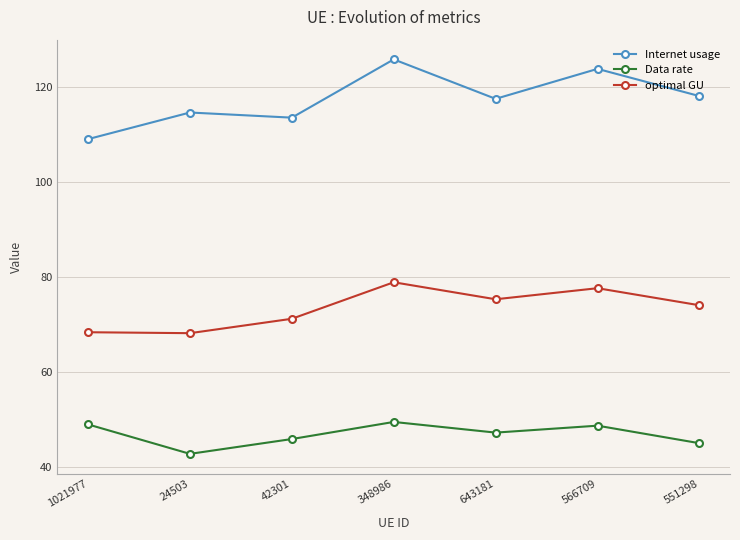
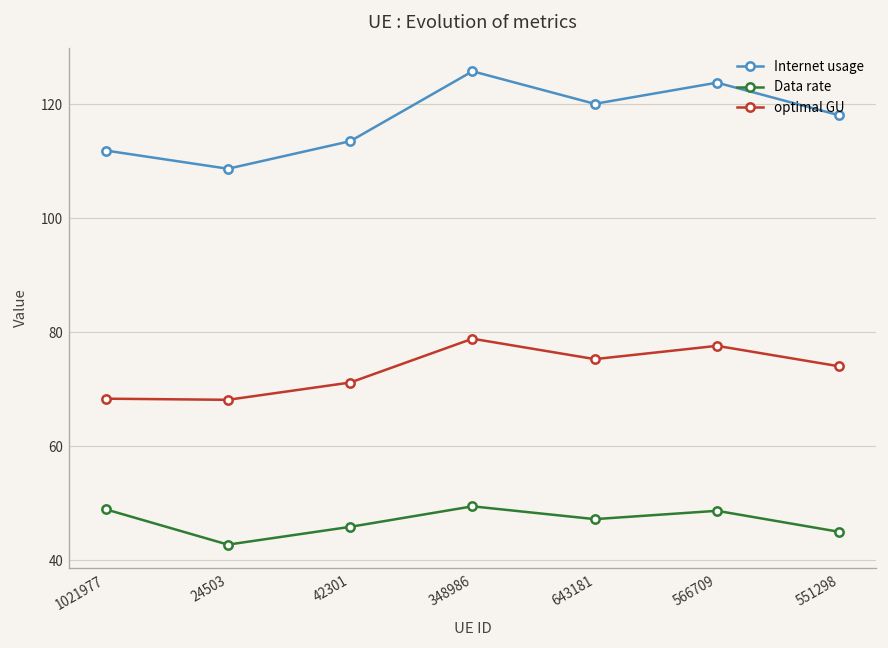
  {
    "Internet usage": {
-     "1021977": 109,
-     "24503": 115,
+     "1021977": 112,
+     "24503": 109,
      "42301": 114,
      "348986": 126,
-     "643181": 118,
+     "643181": 120,
      "566709": 124,
      "551298": 118
    },
    "Data rate": {
      "1021977": 49,
      "24503": 43,
      "42301": 46,
      "348986": 49,
      "643181": 47,
      "566709": 49,
      "551298": 45
    },
    "optimal GU": {
      "1021977": 68,
      "24503": 68,
      "42301": 71,
      "348986": 79,
      "643181": 75,
      "566709": 78,
      "551298": 74
    }
  }
